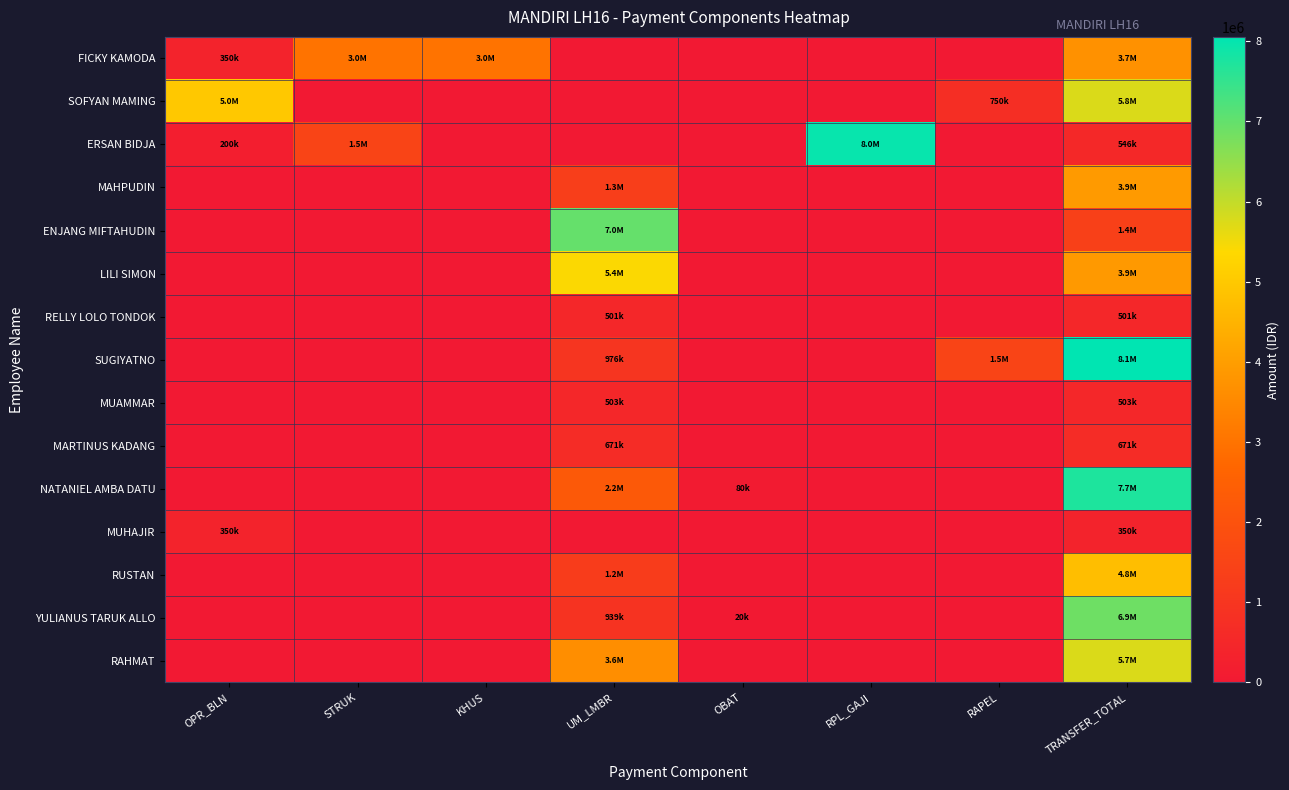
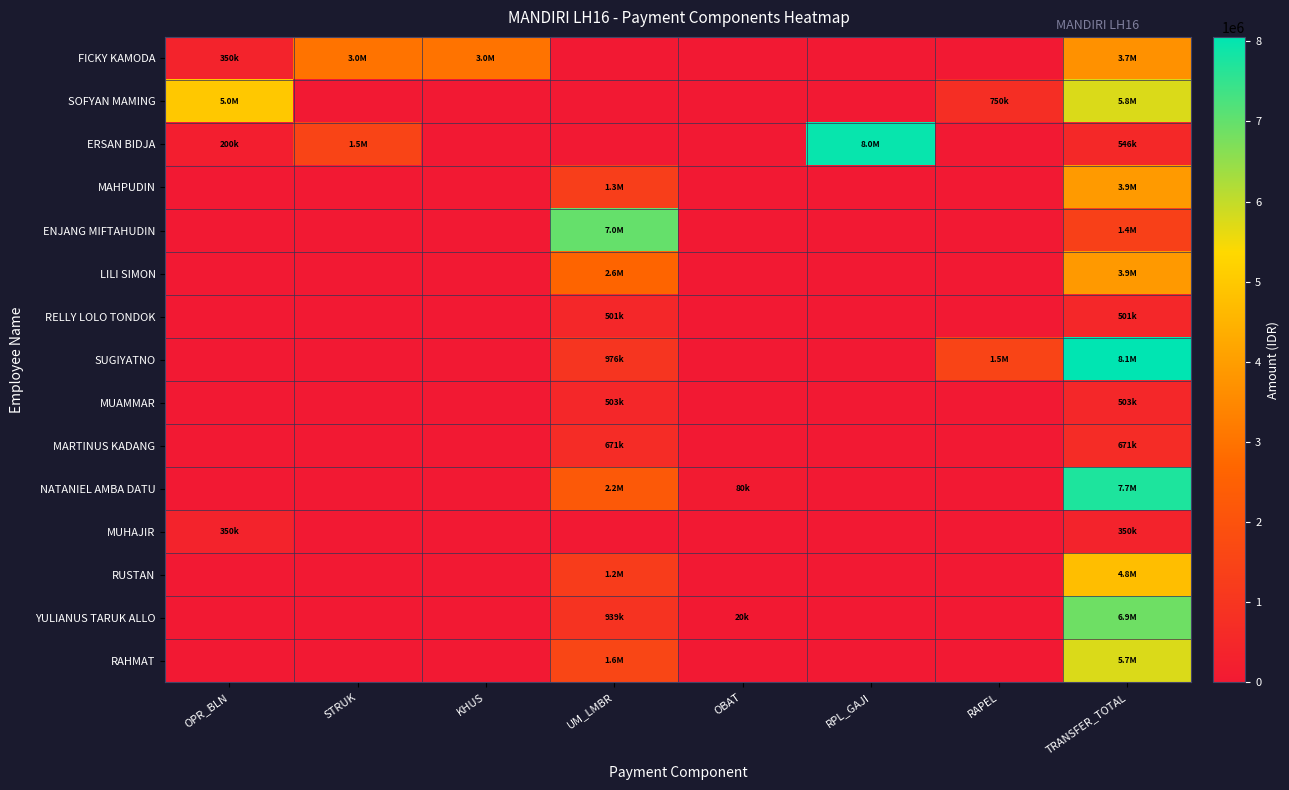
  {
    "FICKY KAMODA": {
      "OPR_BLN": "350k",
      "STRUK": "3.0M",
      "KHUS": "3.0M",
      "TRANSFER_TOTAL": "3.7M"
    },
    "SOFYAN MAMING": {
      "OPR_BLN": "5.0M",
      "RAPEL": "750k",
      "TRANSFER_TOTAL": "5.8M"
    },
    "ERSAN BIDJA": {
      "OPR_BLN": "200k",
      "STRUK": "1.5M",
      "RPL_GAJI": "8.0M",
      "TRANSFER_TOTAL": "546k"
    },
    "MAHPUDIN": {
      "UM_LMBR": "1.3M",
      "TRANSFER_TOTAL": "3.9M"
    },
    "ENJANG MIFTAHUDIN": {
      "UM_LMBR": "7.0M",
      "TRANSFER_TOTAL": "1.4M"
    },
    "LILI SIMON": {
-     "UM_LMBR": "5.4M",
+     "UM_LMBR": "2.6M",
      "TRANSFER_TOTAL": "3.9M"
    },
    "RELLY LOLO TONDOK": {
      "UM_LMBR": "501k",
      "TRANSFER_TOTAL": "501k"
    },
    "SUGIYATNO": {
      "UM_LMBR": "976k",
      "RAPEL": "1.5M",
      "TRANSFER_TOTAL": "8.1M"
    },
    "MUAMMAR": {
      "UM_LMBR": "503k",
      "TRANSFER_TOTAL": "503k"
    },
    "MARTINUS KADANG": {
      "UM_LMBR": "671k",
      "TRANSFER_TOTAL": "671k"
    },
    "NATANIEL AMBA DATU": {
      "UM_LMBR": "2.2M",
      "OBAT": "80k",
      "TRANSFER_TOTAL": "7.7M"
    },
    "MUHAJIR": {
      "OPR_BLN": "350k",
      "TRANSFER_TOTAL": "350k"
    },
    "RUSTAN": {
      "UM_LMBR": "1.2M",
      "TRANSFER_TOTAL": "4.8M"
    },
    "YULIANUS TARUK ALLO": {
      "UM_LMBR": "939k",
      "OBAT": "20k",
      "TRANSFER_TOTAL": "6.9M"
    },
    "RAHMAT": {
-     "UM_LMBR": "3.6M",
+     "UM_LMBR": "1.6M",
      "TRANSFER_TOTAL": "5.7M"
    }
  }
